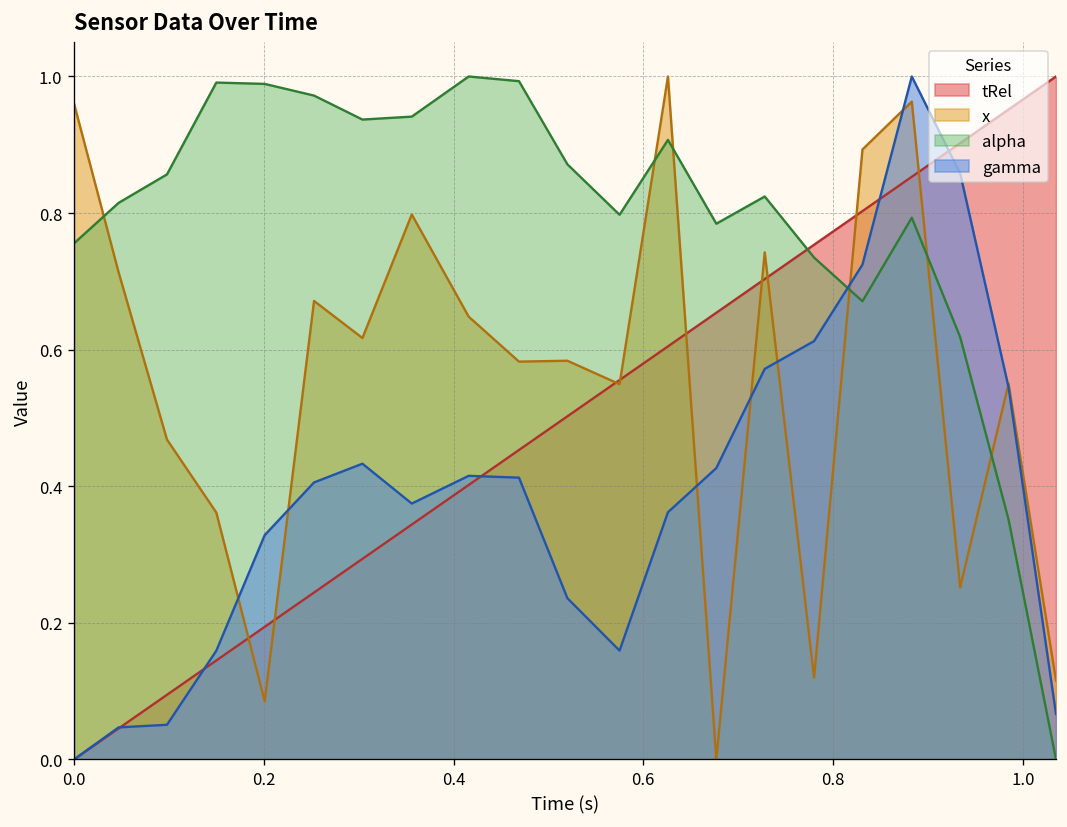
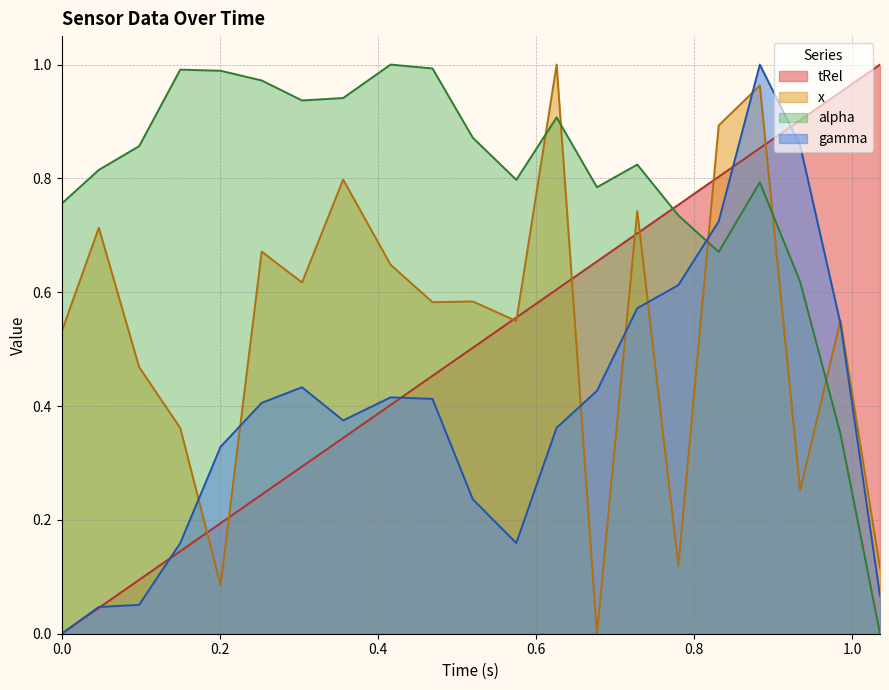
  {
    "x": {
-     "0.0": 0.96
+     "0.0": 0.53
    },
    "alpha": {
      "0.0": 0.76
    }
  }
